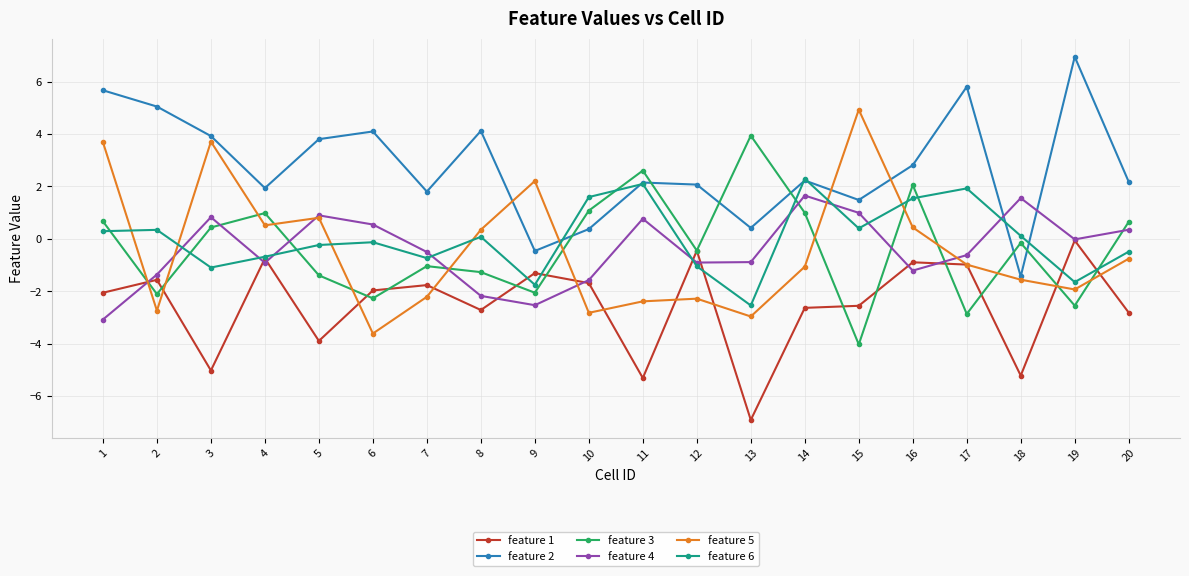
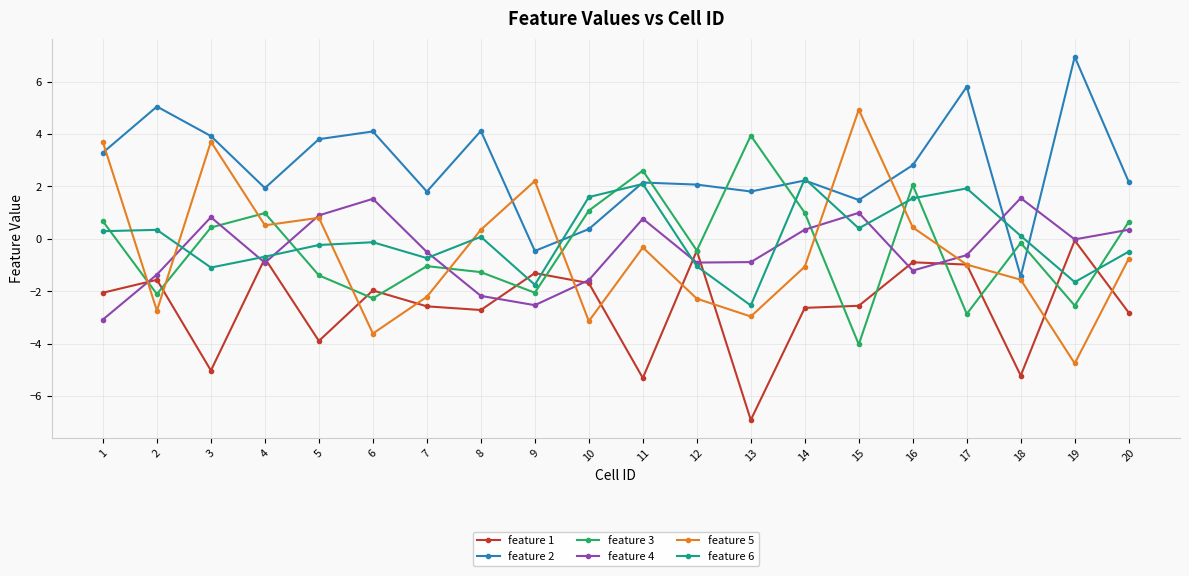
  {
    "feature 1": {
      "1": -2.1,
      "2": -1.6,
      "3": -5.0,
      "5": -3.9,
      "6": -2.0,
-     "7": -1.8,
+     "7": -2.6,
      "8": -2.7,
      "9": -1.3,
      "10": -1.7,
      "11": -5.3,
      "13": -6.9,
      "14": -2.6,
      "15": -2.6,
      "16": -0.9,
      "18": -5.2,
      "20": -2.8
    },
    "feature 2": {
-     "1": 5.7,
+     "1": 3.3,
      "2": 5.0,
      "3": 3.9,
      "4": 1.9,
      "5": 3.8,
      "6": 4.1,
      "7": 1.8,
      "8": 4.1,
      "9": -0.5,
      "10": 0.4,
      "12": 2.1,
-     "13": 0.4,
+     "13": 1.8,
      "15": 1.5,
      "16": 2.8,
      "17": 5.8,
      "18": -1.4,
      "19": 6.9,
      "20": 2.2
    },
    "feature 4": {
      "1": -3.1,
      "2": -1.4,
      "3": 0.8,
      "4": -0.9,
-     "6": 0.5,
+     "6": 1.5,
      "7": -0.5,
      "8": -2.2,
      "9": -2.5,
      "10": -1.6,
      "11": 0.8,
      "12": -0.9,
      "13": -0.9,
-     "14": 1.7,
+     "14": 0.4,
      "15": 1.0,
      "16": -1.2,
      "17": -0.6,
      "18": 1.6,
      "20": 0.3
    },
    "feature 5": {
      "1": 3.7,
      "2": -2.7,
      "3": 3.7,
      "4": 0.5,
      "6": -3.6,
      "7": -2.2,
      "8": 0.3,
      "9": 2.2,
-     "10": -2.8,
-     "11": -2.4,
+     "10": -3.1,
+     "11": -0.3,
      "12": -2.3,
      "13": -3.0,
      "14": -1.1,
      "15": 4.9,
      "16": 0.4,
      "18": -1.6,
-     "19": -1.9,
+     "19": -4.7,
      "20": -0.8
    }
  }
